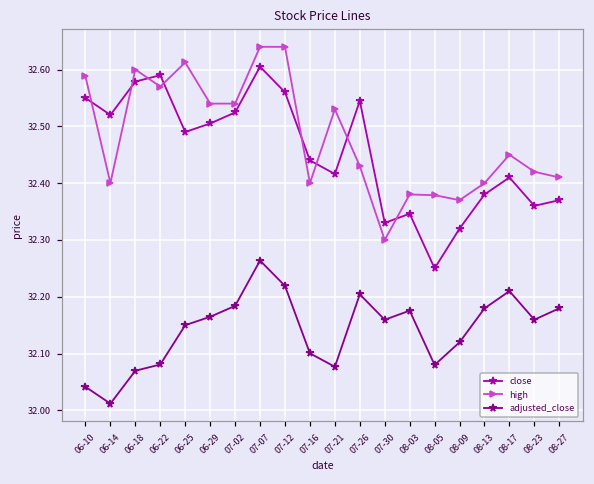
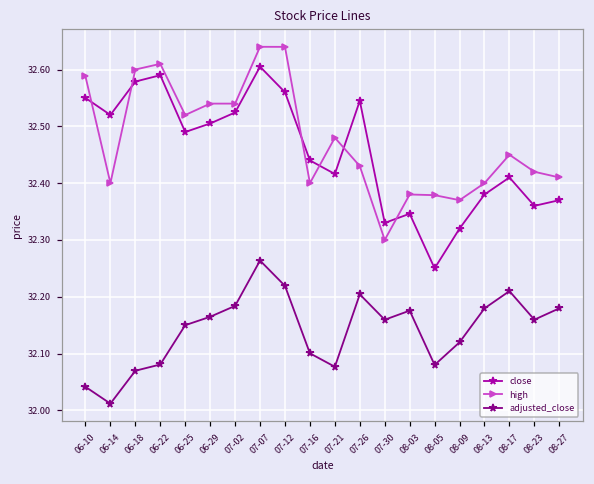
  {
    "high": {
      "06-10": 32.59,
      "06-14": 32.40,
      "06-18": 32.60,
-     "06-22": 32.57,
-     "06-25": 32.61,
+     "06-22": 32.61,
+     "06-25": 32.52,
      "06-29": 32.54,
      "07-02": 32.54,
      "07-07": 32.64,
      "07-12": 32.64,
      "07-16": 32.40,
-     "07-21": 32.53,
+     "07-21": 32.48,
      "07-26": 32.43,
      "07-30": 32.30,
      "08-03": 32.38,
      "08-05": 32.38,
      "08-09": 32.37,
      "08-13": 32.40,
      "08-17": 32.45,
      "08-23": 32.42,
      "08-27": 32.41
    }
  }
